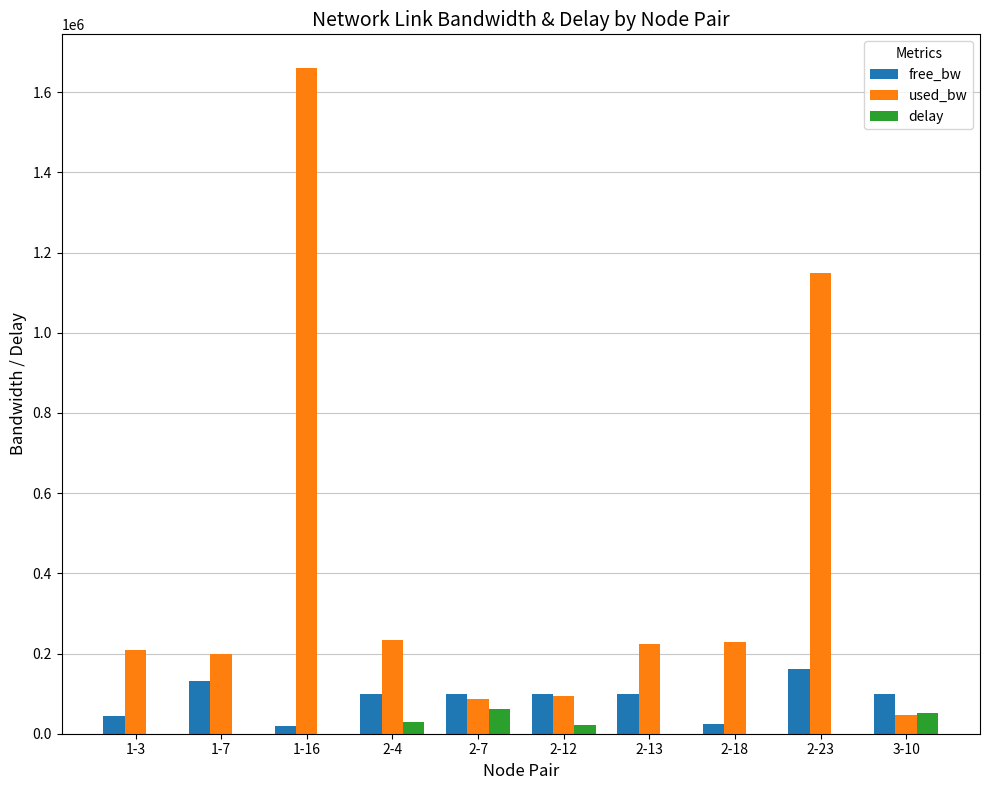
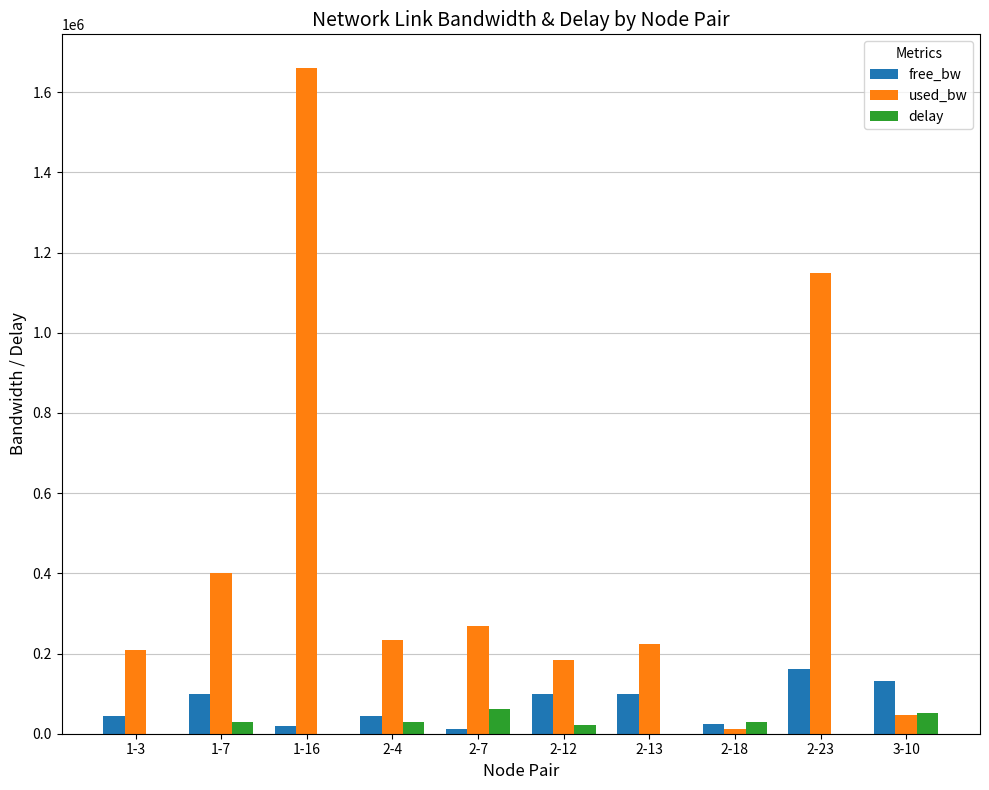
  {
    "free_bw": {
      "1-3": 40000,
-     "1-7": 130000,
+     "1-7": 100000,
      "1-16": 20000,
-     "2-4": 100000,
-     "2-7": 100000,
+     "2-4": 50000,
+     "2-7": 10000,
      "2-12": 100000,
      "2-13": 100000,
      "2-18": 20000,
      "2-23": 160000,
-     "3-10": 100000
+     "3-10": 130000
    },
    "used_bw": {
      "1-3": 210000,
-     "1-7": 200000,
+     "1-7": 400000,
      "1-16": 1660000,
      "2-4": 230000,
-     "2-7": 90000,
-     "2-12": 100000,
+     "2-7": 270000,
+     "2-12": 190000,
      "2-13": 220000,
-     "2-18": 230000,
+     "2-18": 10000,
      "2-23": 1150000,
      "3-10": 50000
    },
    "delay": {
-     "1-7": 0,
+     "1-7": 30000,
      "2-4": 30000,
      "2-7": 60000,
      "2-12": 20000,
-     "2-18": 0,
+     "2-18": 30000,
      "3-10": 50000
    }
  }
